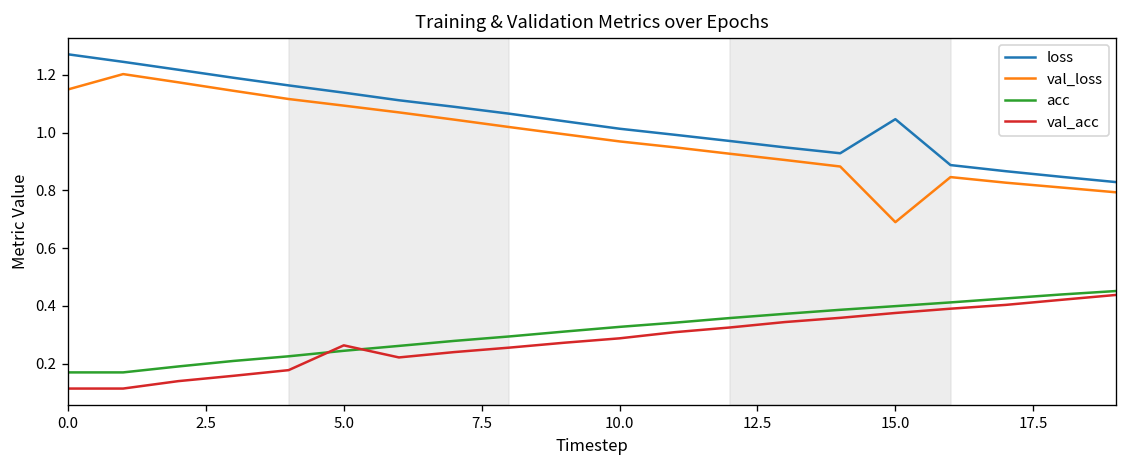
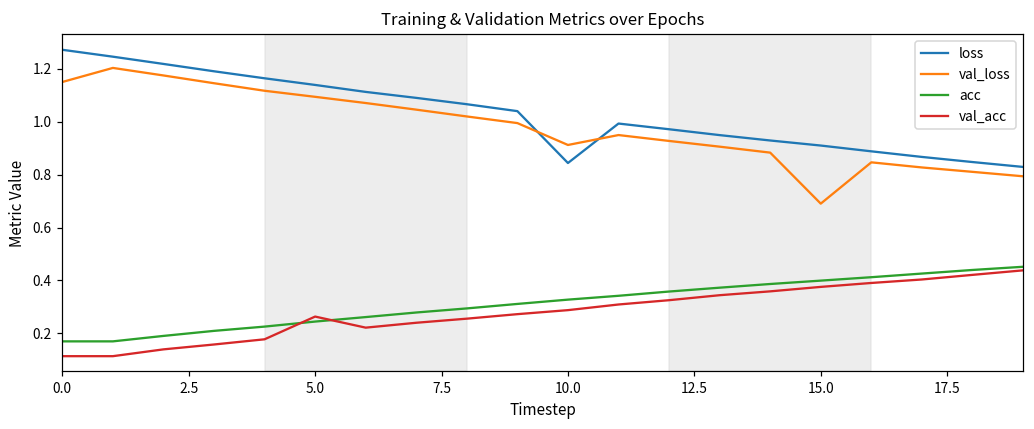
  {
    "loss": {
      "0.0": 1.27,
      "5.0": 1.14,
-     "10.0": 1.01,
-     "15.0": 1.05
+     "10.0": 0.84,
+     "15.0": 0.91
    },
    "val_loss": {
      "0.0": 1.15,
      "5.0": 1.09,
-     "10.0": 0.97,
+     "10.0": 0.91,
      "15.0": 0.69
    },
    "acc": {
      "0.0": 0.17,
      "5.0": 0.24,
      "10.0": 0.33,
      "15.0": 0.40
    },
    "val_acc": {
      "0.0": 0.11,
      "5.0": 0.26,
      "10.0": 0.29,
      "15.0": 0.38
    }
  }
